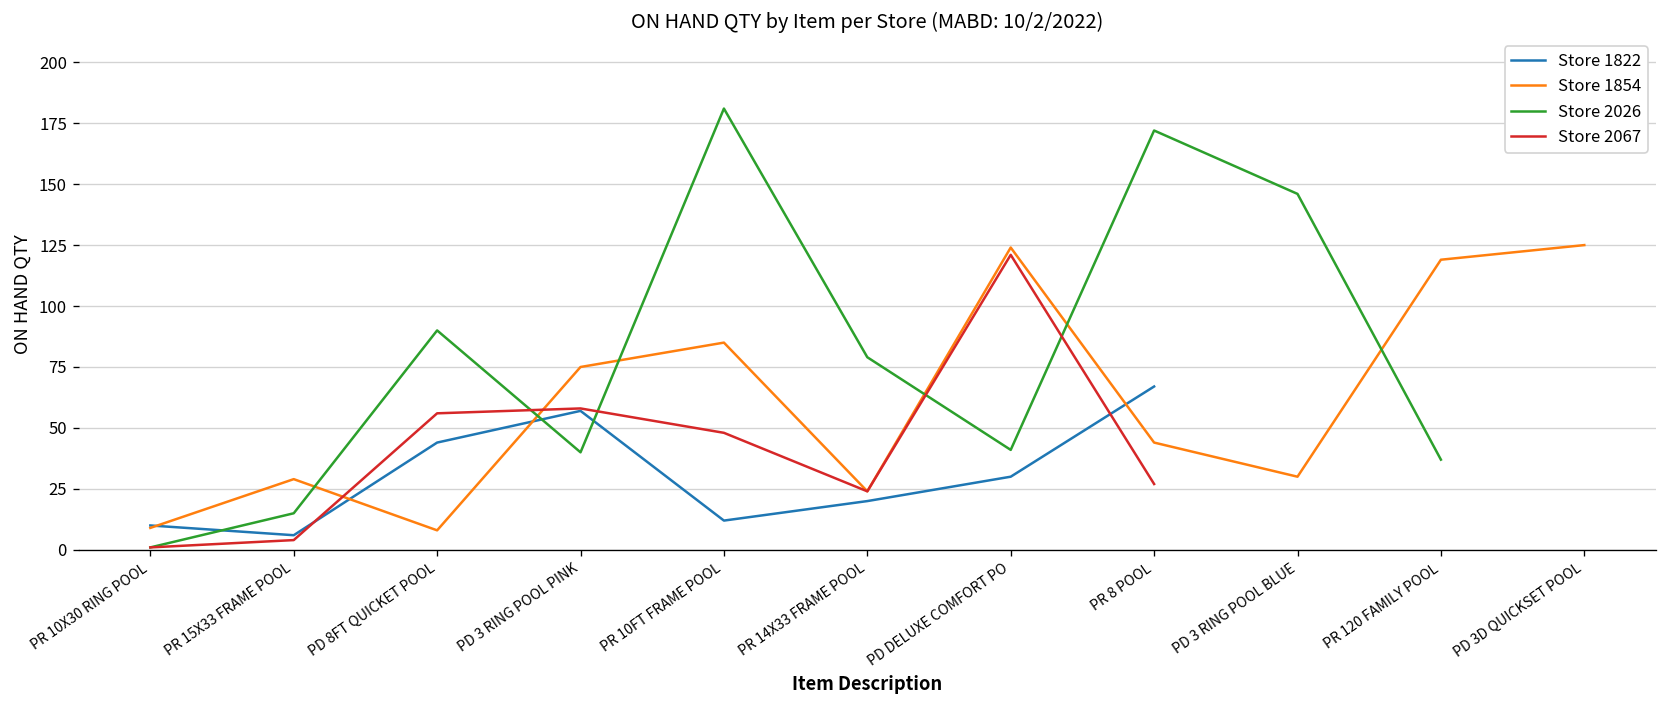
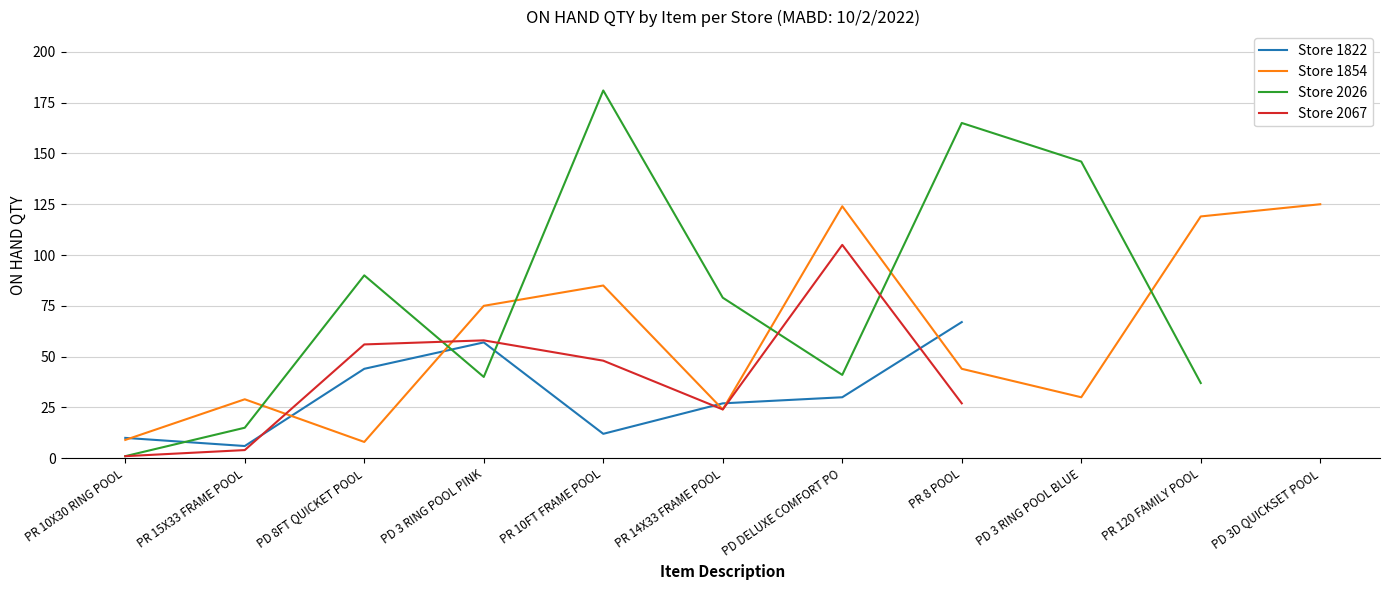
  {
    "Store 1822": {
      "PR 15X33 FRAME POOL": 6,
      "PD 8FT QUICKET POOL": 44,
      "PR 10FT FRAME POOL": 12,
-     "PR 14X33 FRAME POOL": 20,
+     "PR 14X33 FRAME POOL": 27,
      "PD DELUXE COMFORT PO": 30,
      "PR 8 POOL": 67
    },
    "Store 1854": {
      "PR 15X33 FRAME POOL": 29,
      "PD 8FT QUICKET POOL": 8,
      "PD 3 RING POOL PINK": 75,
      "PR 10FT FRAME POOL": 85,
      "PD DELUXE COMFORT PO": 124,
      "PR 8 POOL": 44,
      "PD 3 RING POOL BLUE": 30,
      "PR 120 FAMILY POOL": 119,
      "PD 3D QUICKSET POOL": 125
    },
    "Store 2026": {
      "PR 15X33 FRAME POOL": 15,
      "PD 8FT QUICKET POOL": 90,
      "PD 3 RING POOL PINK": 40,
      "PR 10FT FRAME POOL": 181,
      "PR 14X33 FRAME POOL": 79,
      "PD DELUXE COMFORT PO": 41,
-     "PR 8 POOL": 172,
+     "PR 8 POOL": 165,
      "PD 3 RING POOL BLUE": 146,
      "PR 120 FAMILY POOL": 37
    },
    "Store 2067": {
      "PR 15X33 FRAME POOL": 4,
      "PD 8FT QUICKET POOL": 56,
      "PR 10FT FRAME POOL": 48,
-     "PD DELUXE COMFORT PO": 121,
+     "PD DELUXE COMFORT PO": 105,
      "PR 8 POOL": 27
    }
  }
